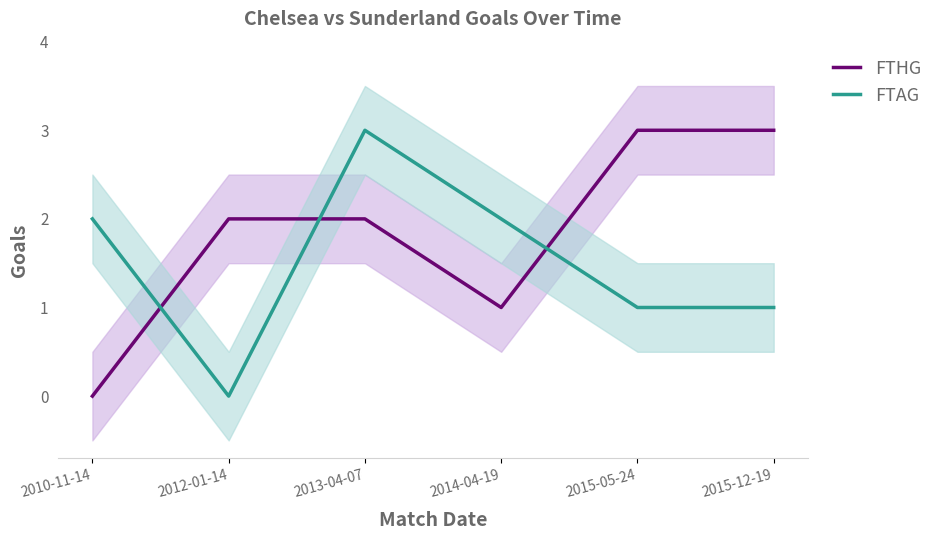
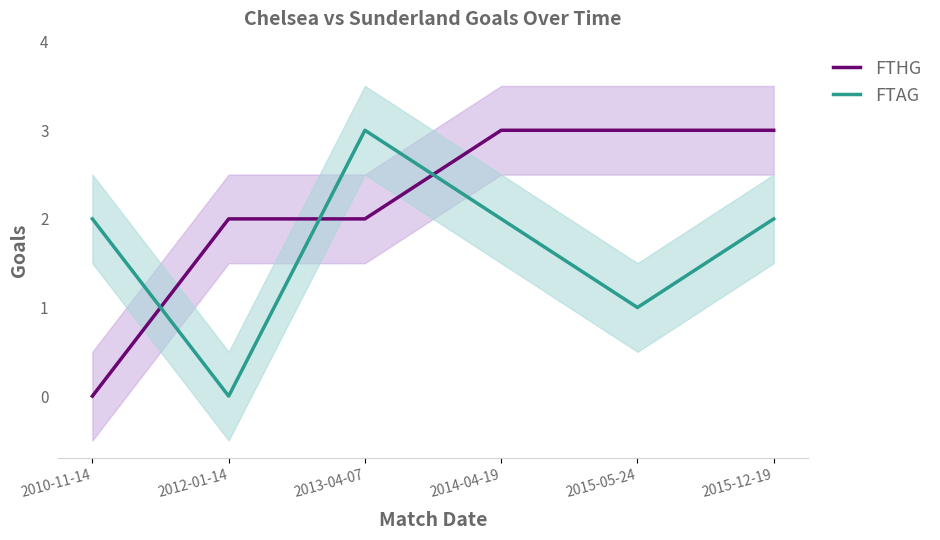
  {
    "FTHG": {
      "2010-11-14": 0,
      "2012-01-14": 2,
      "2013-04-07": 2,
-     "2014-04-19": 1,
+     "2014-04-19": 3,
      "2015-05-24": 3,
      "2015-12-19": 3
    },
    "FTAG": {
      "2010-11-14": 2,
      "2012-01-14": 0,
      "2013-04-07": 3,
      "2014-04-19": 2,
      "2015-05-24": 1,
-     "2015-12-19": 1
+     "2015-12-19": 2
    }
  }
